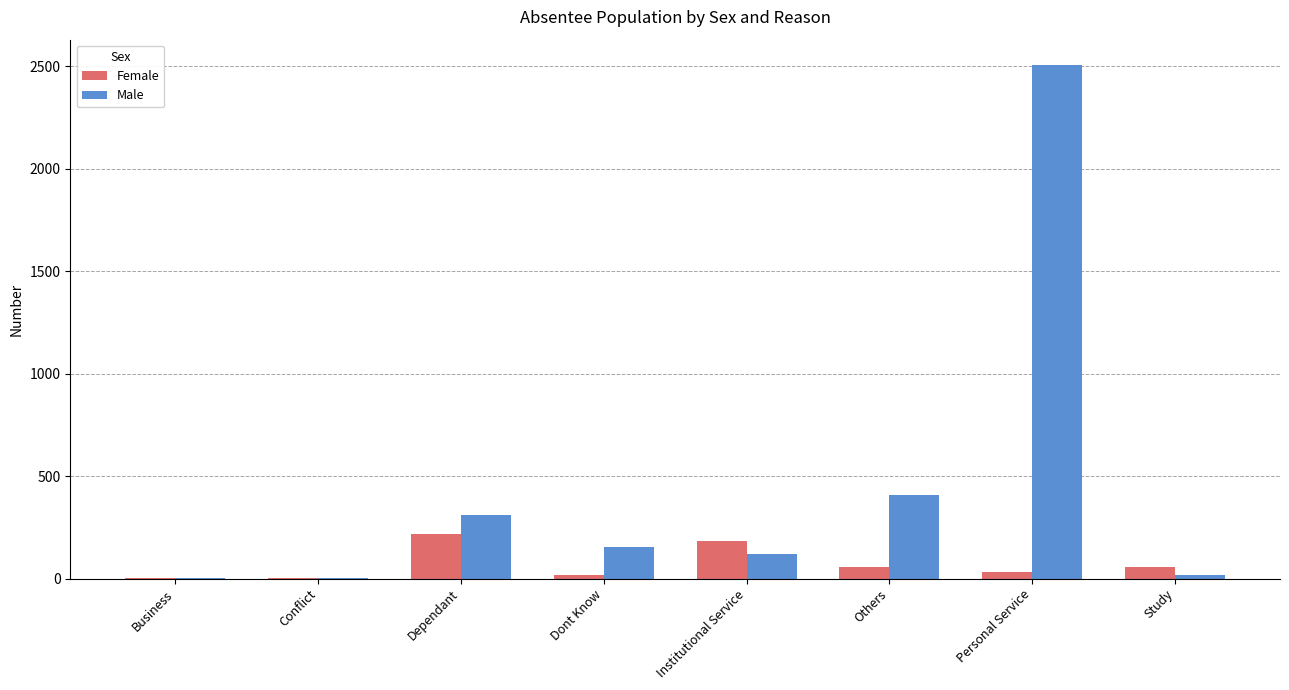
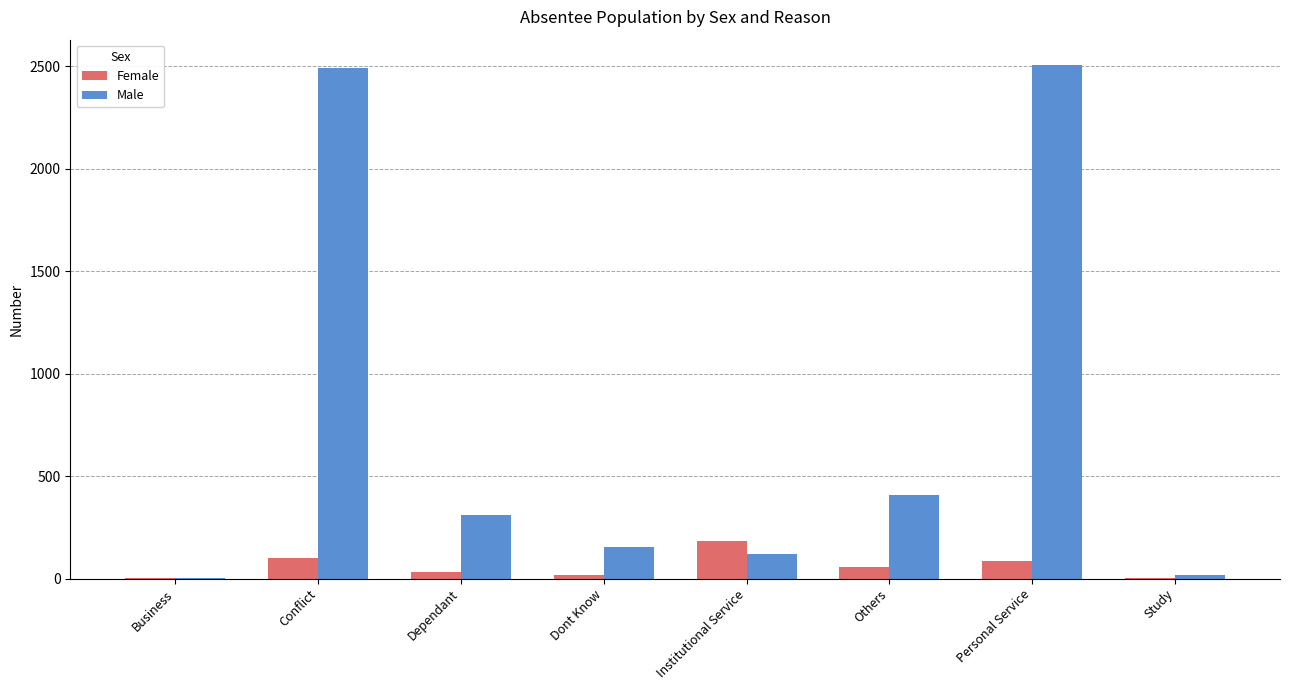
  {
    "Female": {
-     "Conflict": 0,
-     "Dependant": 220,
+     "Conflict": 100,
+     "Dependant": 30,
      "Dont Know": 20,
      "Institutional Service": 190,
      "Others": 60,
-     "Personal Service": 30,
-     "Study": 60
+     "Personal Service": 90,
+     "Study": 0
    },
    "Male": {
-     "Conflict": 0,
+     "Conflict": 2490,
      "Dependant": 310,
      "Dont Know": 150,
      "Institutional Service": 120,
      "Others": 410,
      "Personal Service": 2500,
      "Study": 20
    }
  }
